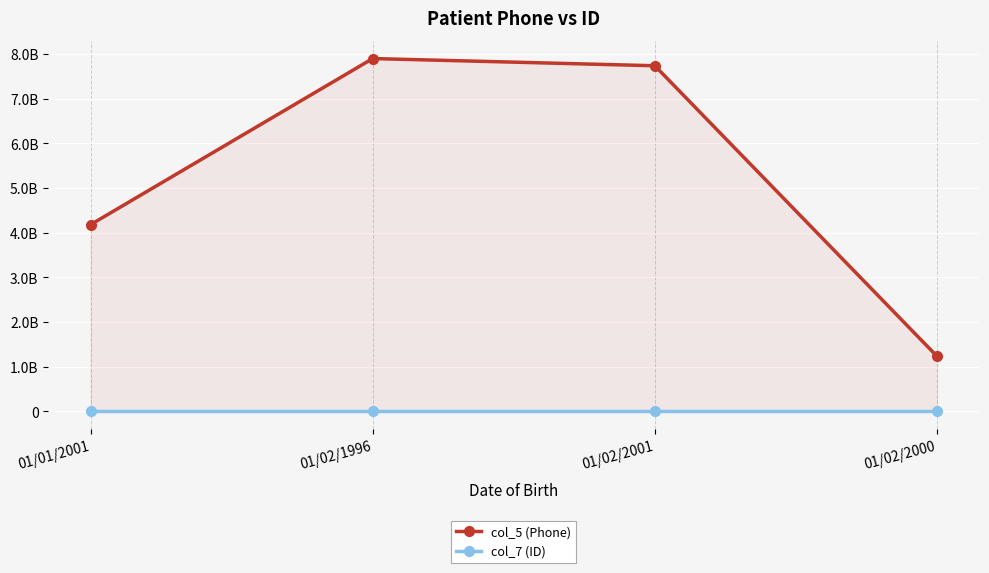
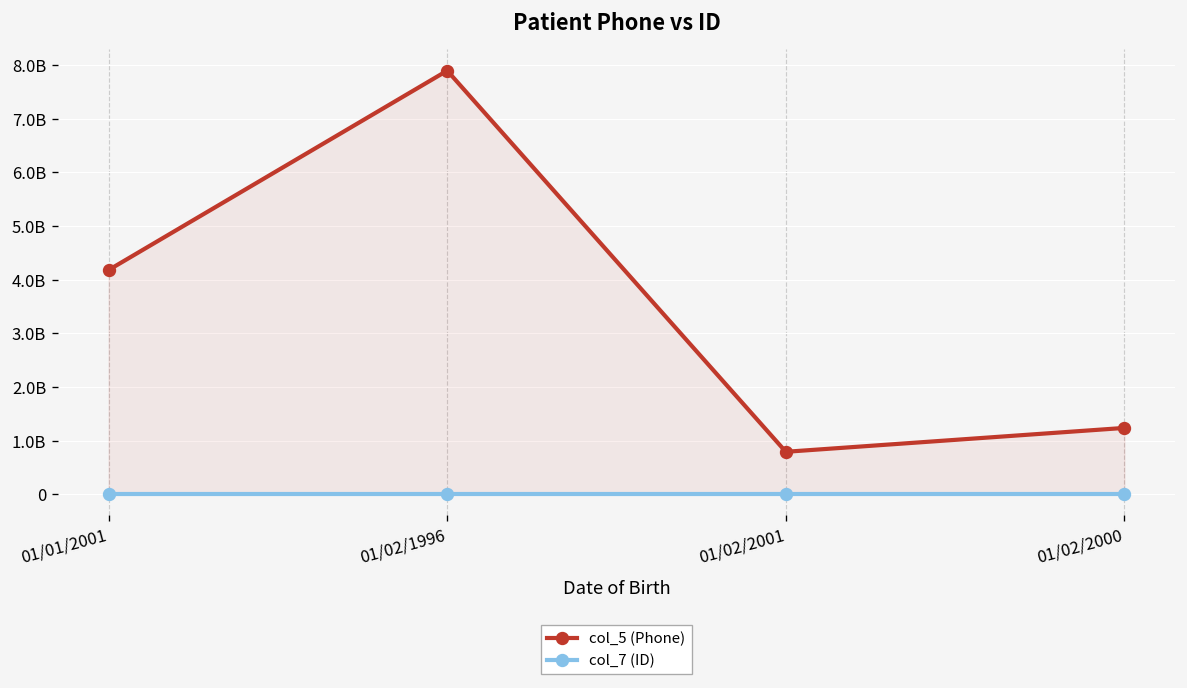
  {
    "col_5 (Phone)": {
      "01/01/2001": 4200000000,
      "01/02/1996": 7900000000,
-     "01/02/2001": 7700000000,
+     "01/02/2001": 800000000,
      "01/02/2000": 1200000000
    },
    "col_7 (ID)": {
      "01/01/2001": 0,
      "01/02/1996": 0,
      "01/02/2001": 0,
      "01/02/2000": 0
    }
  }
